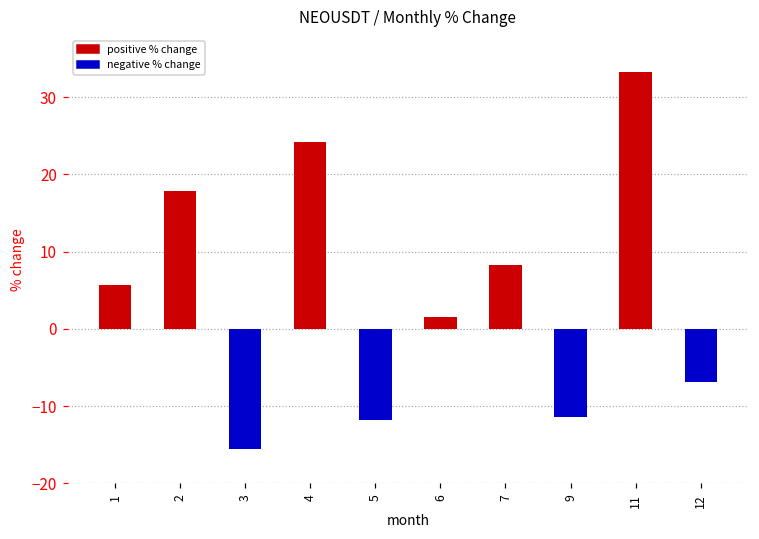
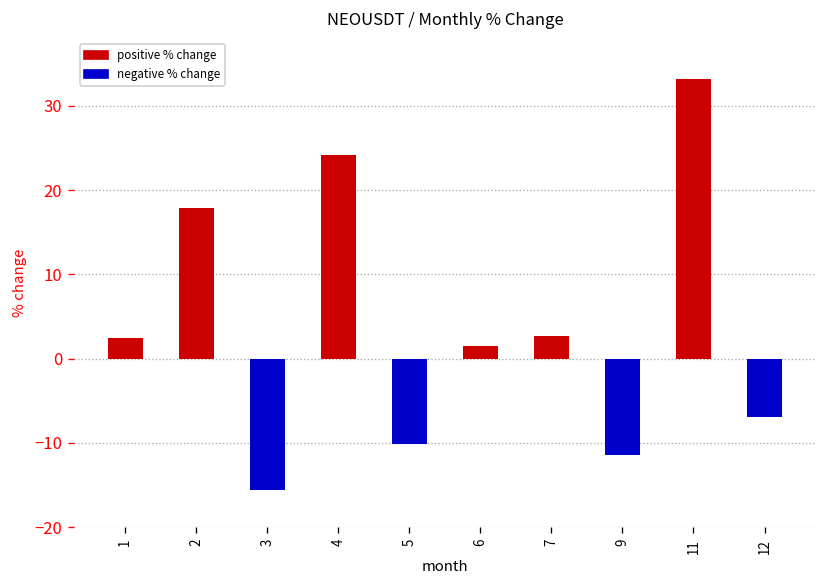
  {
-   "1": 6,
+   "1": 2,
    "2": 18,
    "3": -16,
    "4": 24,
-   "5": -12,
+   "5": -10,
    "6": 2,
-   "7": 8,
+   "7": 3,
    "9": -11,
    "11": 33,
    "12": -7
  }
